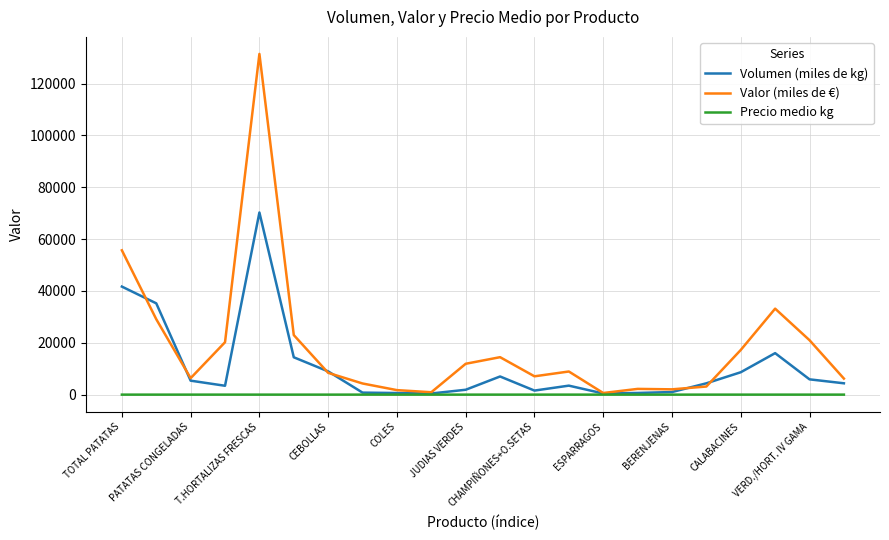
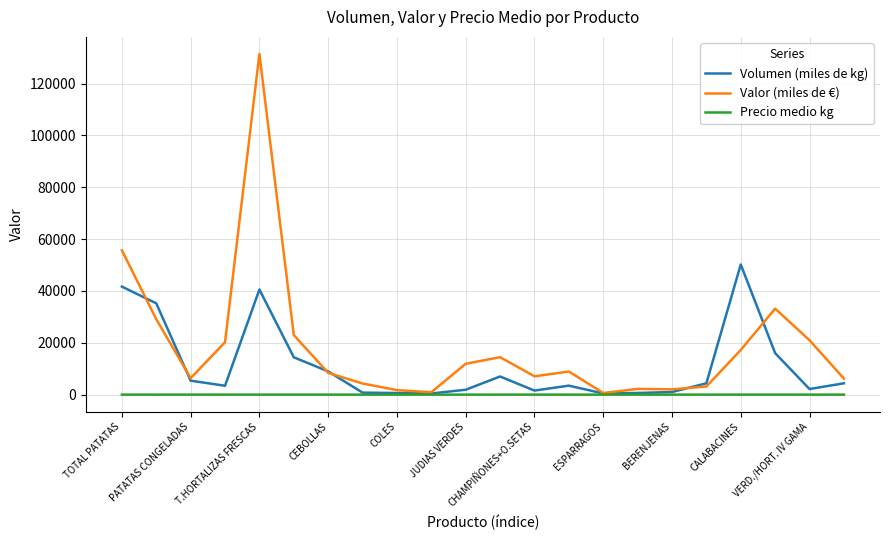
  {
    "Volumen (miles de kg)": {
      "TOTAL PATATAS": 42000,
-     "T.HORTALIZAS FRESCAS": 70000,
+     "T.HORTALIZAS FRESCAS": 41000,
      "JUDIAS VERDES": 2000,
      "CHAMPIÑONES+O.SETAS": 2000,
      "BERENJENAS": 1000,
-     "CALABACINES": 9000,
-     "VERD./HORT. IV GAMA": 6000
+     "CALABACINES": 50000,
+     "VERD./HORT. IV GAMA": 2000
    },
    "Valor (miles de €)": {
      "TOTAL PATATAS": 56000,
      "T.HORTALIZAS FRESCAS": 131000,
      "COLES": 2000,
      "JUDIAS VERDES": 12000,
      "CHAMPIÑONES+O.SETAS": 7000,
      "BERENJENAS": 2000,
      "CALABACINES": 17000,
      "VERD./HORT. IV GAMA": 21000
    },
    "Precio medio kg": {
      "TOTAL PATATAS": 0,
      "PATATAS CONGELADAS": 0,
      "T.HORTALIZAS FRESCAS": 0,
      "CEBOLLAS": 0,
      "JUDIAS VERDES": 0,
      "CHAMPIÑONES+O.SETAS": 0,
      "BERENJENAS": 0,
      "CALABACINES": 0,
      "VERD./HORT. IV GAMA": 0
    }
  }
